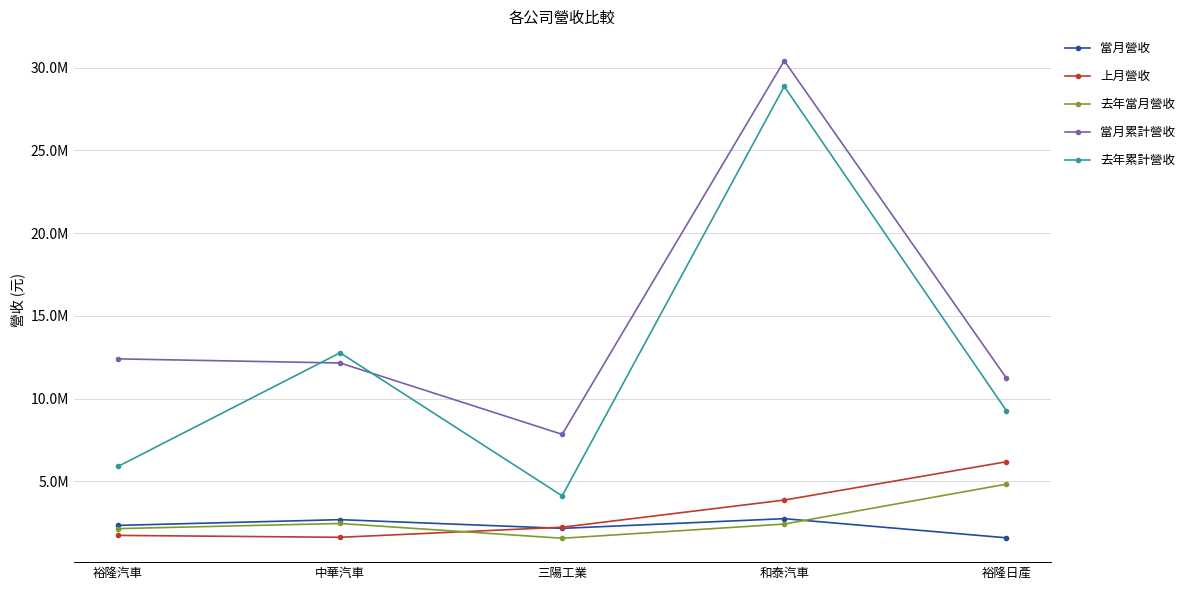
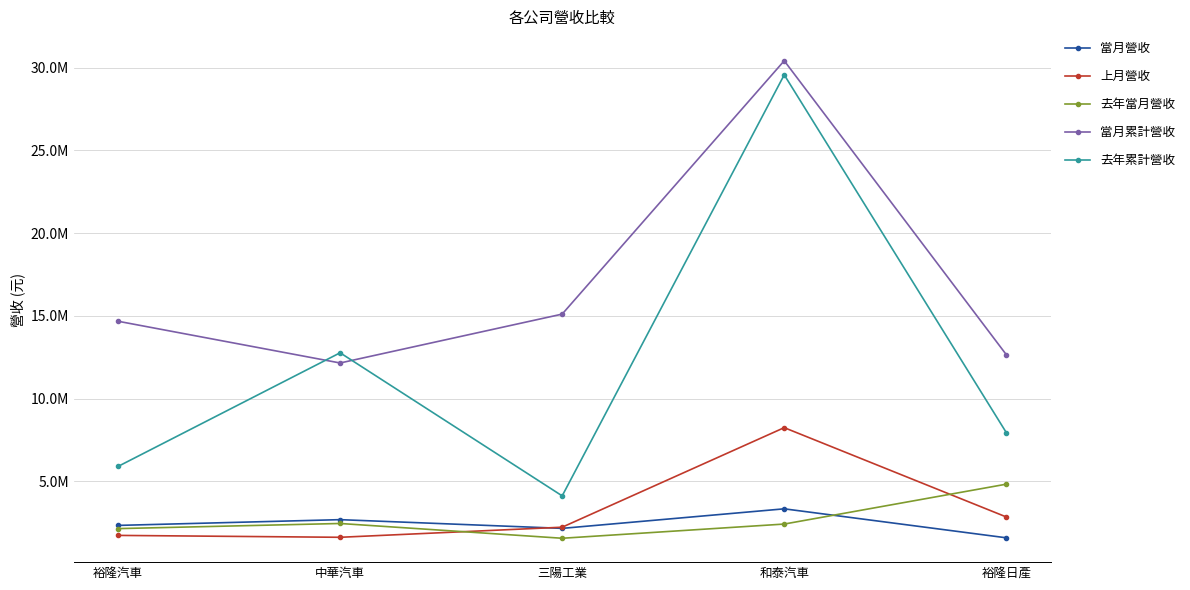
  {
    "當月營收": {
      "裕隆汽車": 2300000,
      "中華汽車": 2700000,
-     "和泰汽車": 2700000,
+     "和泰汽車": 3300000,
      "裕隆日產": 1600000
    },
    "上月營收": {
      "裕隆汽車": 1700000,
      "中華汽車": 1600000,
-     "和泰汽車": 3900000,
-     "裕隆日產": 6200000
+     "和泰汽車": 8200000,
+     "裕隆日產": 2800000
    },
    "去年當月營收": {
      "裕隆汽車": 2100000,
      "中華汽車": 2400000,
      "三陽工業": 1600000,
      "和泰汽車": 2400000,
      "裕隆日產": 4800000
    },
    "當月累計營收": {
-     "裕隆汽車": 12400000,
+     "裕隆汽車": 14700000,
      "中華汽車": 12100000,
-     "三陽工業": 7800000,
+     "三陽工業": 15100000,
      "和泰汽車": 30400000,
-     "裕隆日產": 11200000
+     "裕隆日產": 12700000
    },
    "去年累計營收": {
      "裕隆汽車": 5900000,
      "中華汽車": 12800000,
      "三陽工業": 4100000,
-     "和泰汽車": 28900000,
-     "裕隆日產": 9300000
+     "和泰汽車": 29600000,
+     "裕隆日產": 7900000
    }
  }
